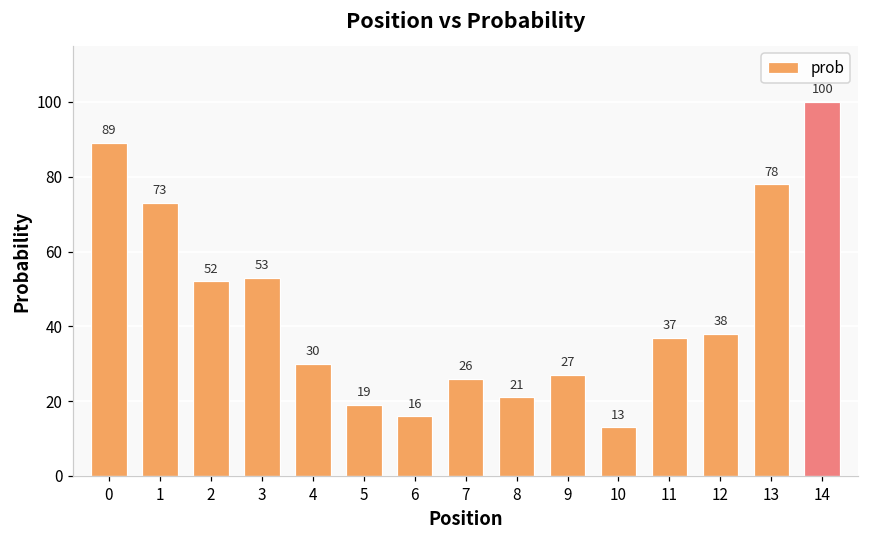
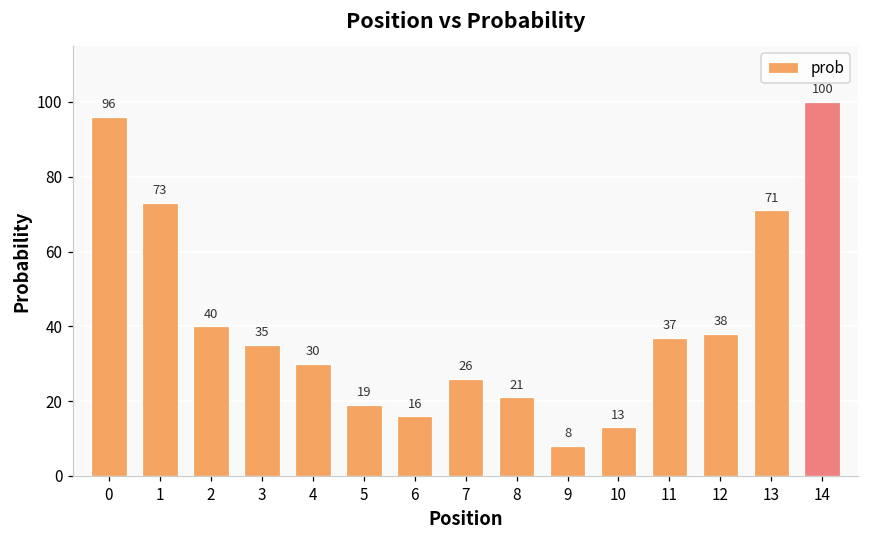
  {
-   "0": 89,
+   "0": 96,
    "1": 73,
-   "2": 52,
-   "3": 53,
+   "2": 40,
+   "3": 35,
    "4": 30,
    "5": 19,
    "6": 16,
    "7": 26,
    "8": 21,
-   "9": 27,
+   "9": 8,
    "10": 13,
    "11": 37,
    "12": 38,
-   "13": 78,
+   "13": 71,
    "14": 100
  }
